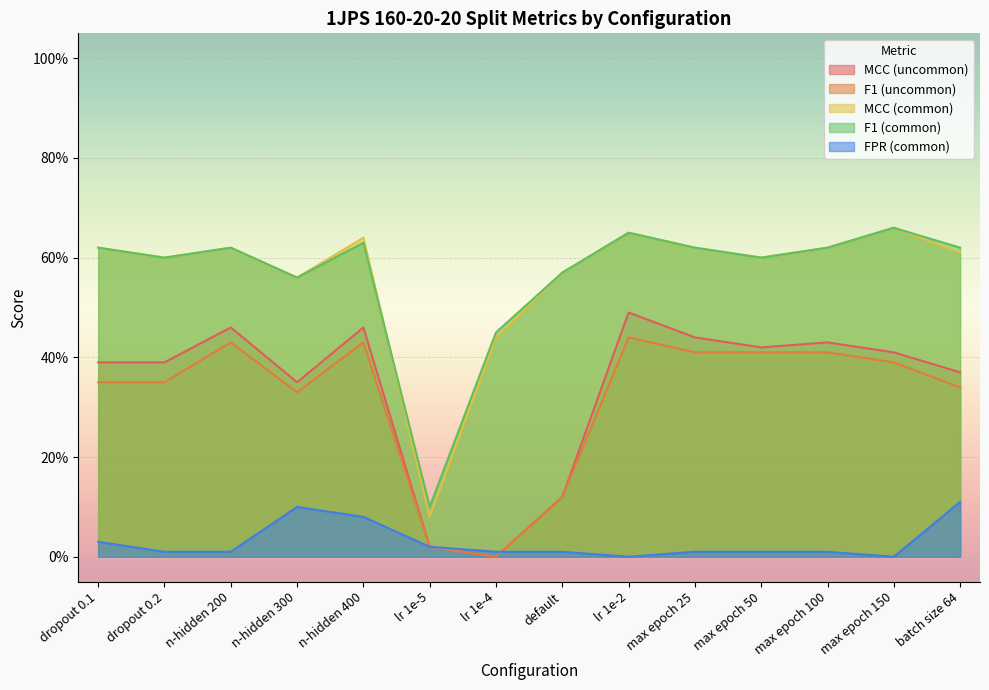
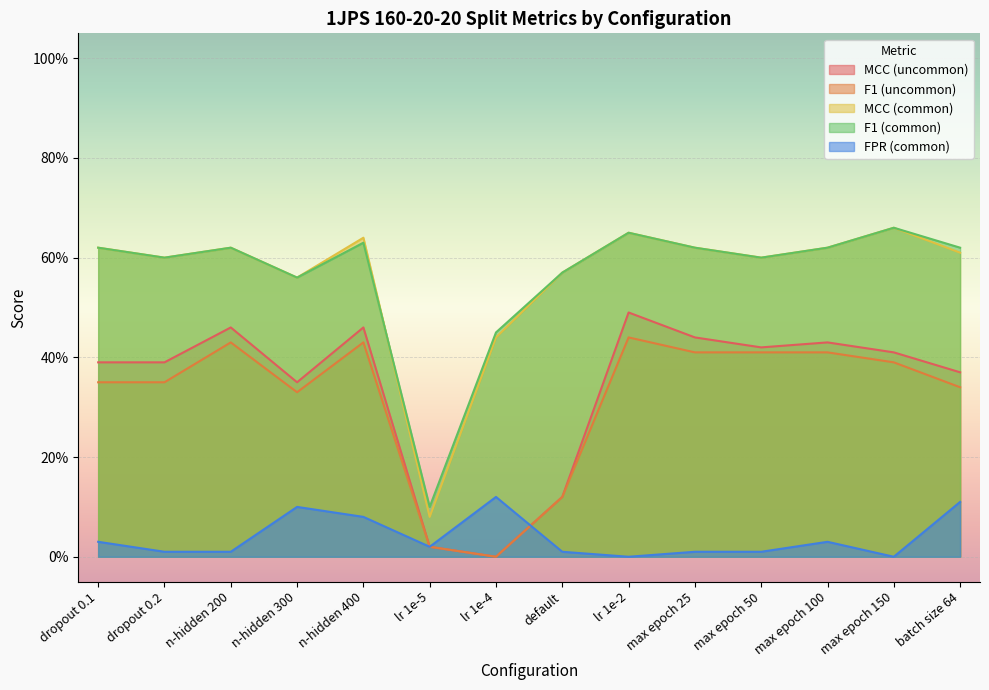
  {
    "F1 (common)": {
      "n-hidden 400": "63%",
      "lr 1e-5": "10%",
      "lr 1e-4": "45%",
      "batch size 64": "62%"
    },
    "FPR (common)": {
      "dropout 0.1": "3%",
      "dropout 0.2": "1%",
      "n-hidden 200": "1%",
      "n-hidden 300": "10%",
      "n-hidden 400": "8%",
-     "lr 1e-4": "1%",
+     "lr 1e-4": "12%",
      "default": "1%",
      "lr 1e-2": "0%",
      "max epoch 25": "1%",
      "max epoch 50": "1%",
-     "max epoch 100": "1%",
+     "max epoch 100": "3%",
      "max epoch 150": "0%",
      "batch size 64": "11%"
    }
  }
